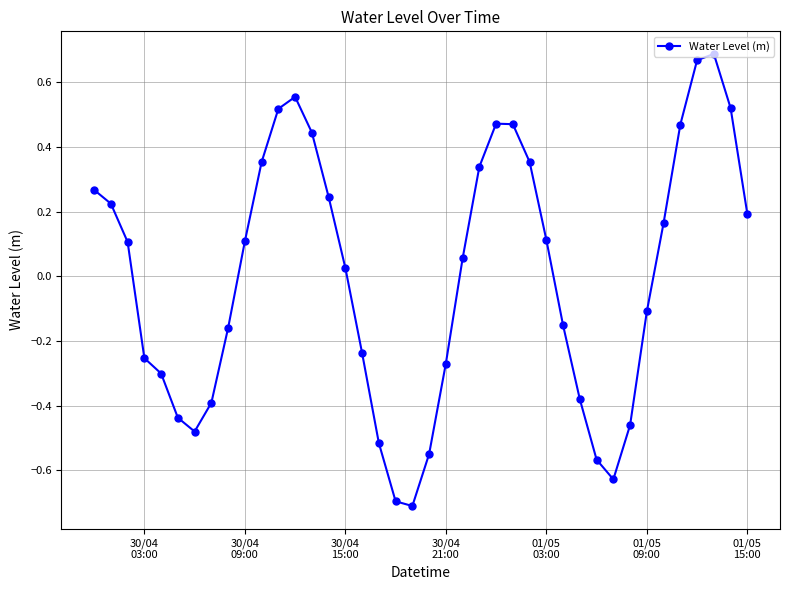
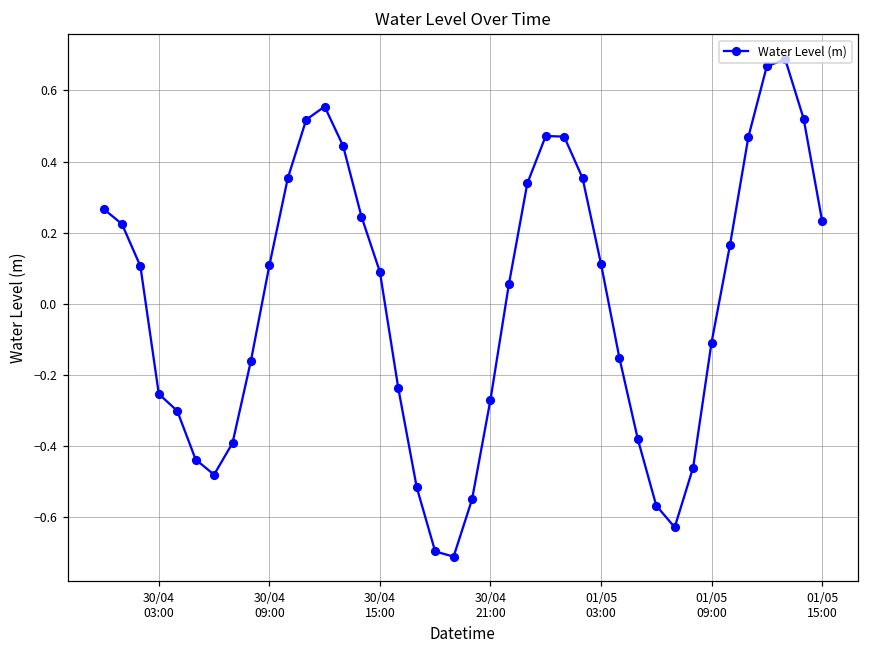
  {
    "30/04 03:00": -0.25,
    "30/04 09:00": 0.11,
-   "30/04 15:00": 0.03,
+   "30/04 15:00": 0.09,
    "30/04 21:00": -0.27,
    "01/05 03:00": 0.11,
    "01/05 09:00": -0.11,
-   "01/05 15:00": 0.19
+   "01/05 15:00": 0.23
  }
